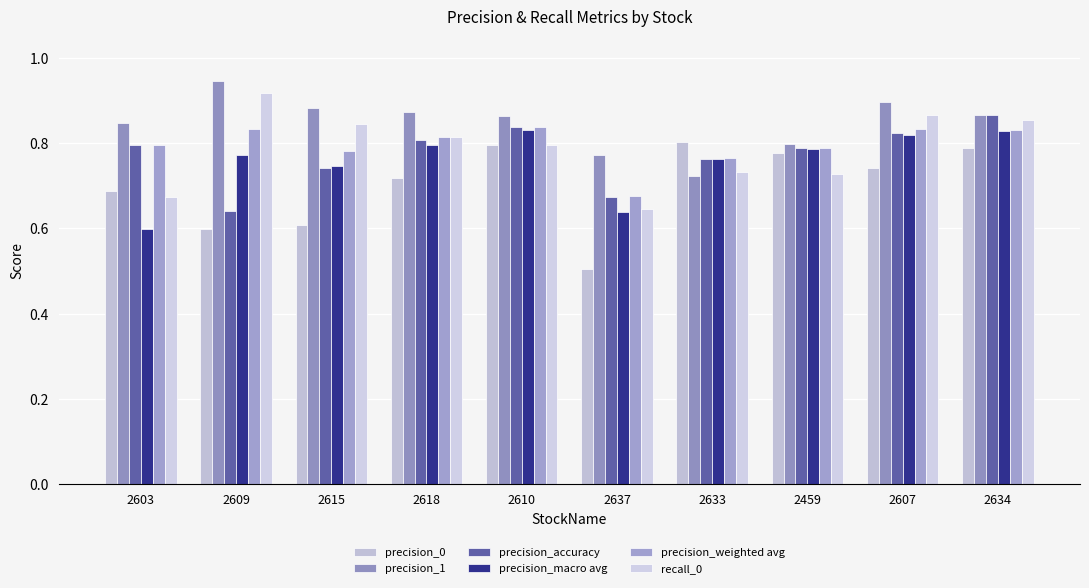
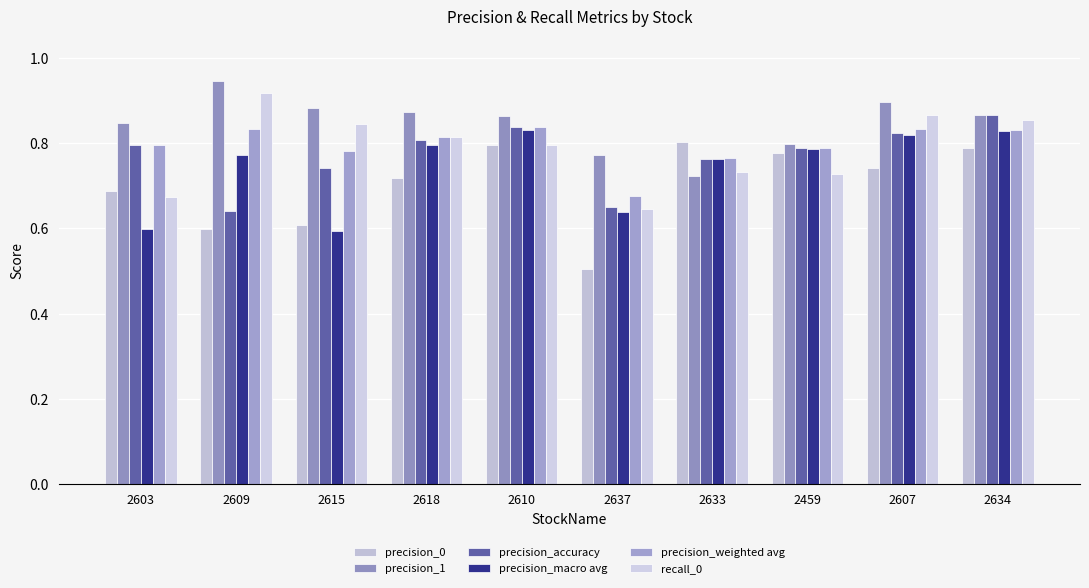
  {
    "precision_accuracy": {
      "2603": 0.80,
      "2609": 0.64,
      "2615": 0.74,
      "2618": 0.81,
      "2610": 0.84,
-     "2637": 0.67,
+     "2637": 0.65,
      "2633": 0.76,
      "2459": 0.79,
      "2607": 0.82,
      "2634": 0.87
    },
    "precision_macro avg": {
      "2603": 0.60,
      "2609": 0.77,
-     "2615": 0.75,
+     "2615": 0.59,
      "2618": 0.80,
      "2610": 0.83,
      "2637": 0.64,
      "2633": 0.76,
      "2459": 0.79,
      "2607": 0.82,
      "2634": 0.83
    }
  }
